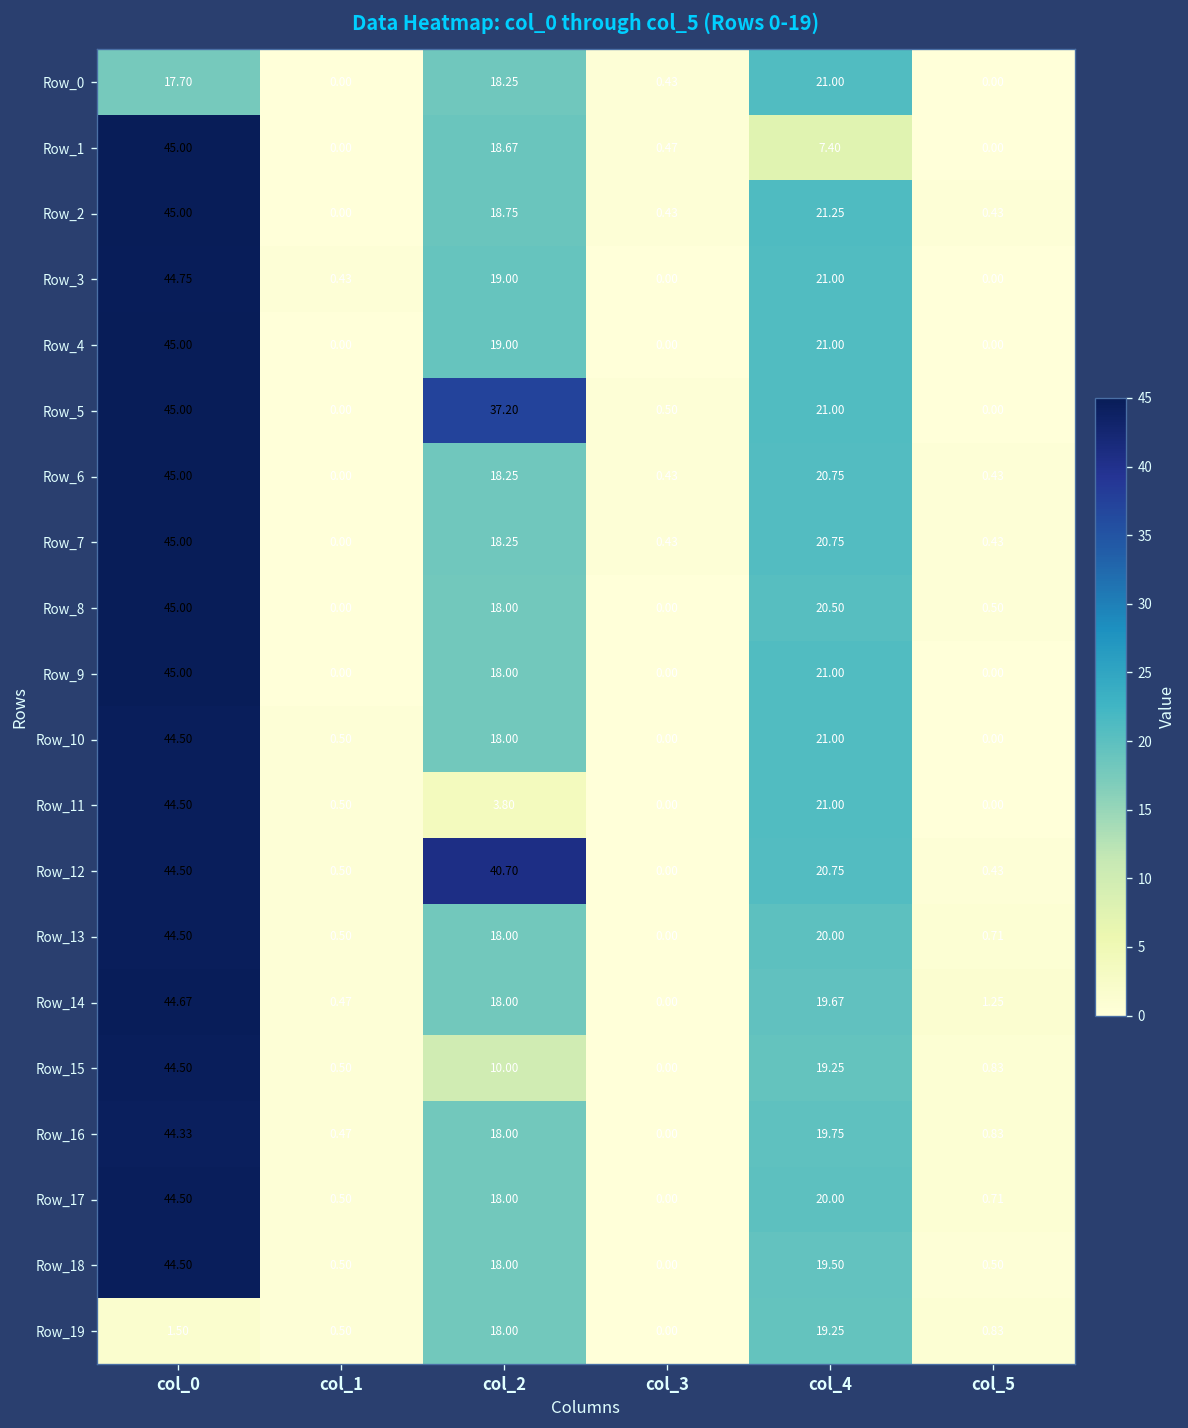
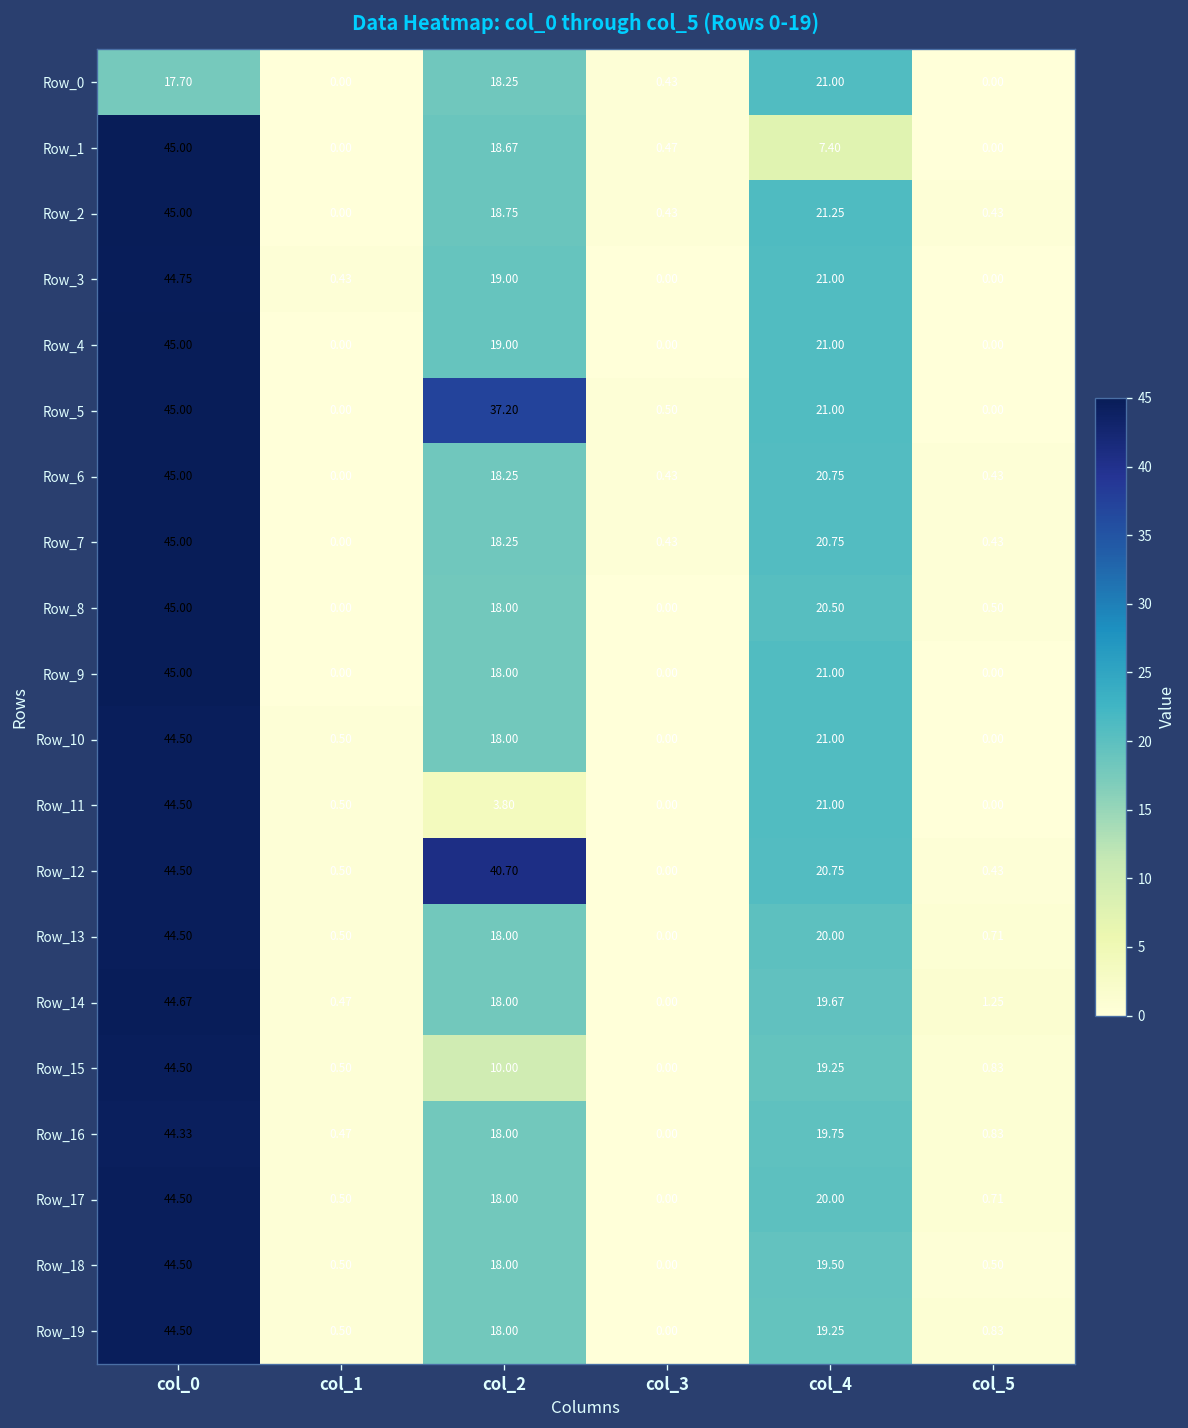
  {
    "Row_0": {
      "col_0": 17.70,
      "col_2": 18.25,
      "col_4": 21.00
    },
    "Row_1": {
      "col_0": 45.00,
      "col_2": 18.67,
      "col_4": 7.40
    },
    "Row_2": {
      "col_0": 45.00,
      "col_2": 18.75,
      "col_4": 21.25
    },
    "Row_3": {
      "col_0": 44.75,
      "col_2": 19.00,
      "col_4": 21.00
    },
    "Row_4": {
      "col_0": 45.00,
      "col_2": 19.00,
      "col_4": 21.00
    },
    "Row_5": {
      "col_0": 45.00,
      "col_2": 37.20,
      "col_4": 21.00
    },
    "Row_6": {
      "col_0": 45.00,
      "col_2": 18.25,
      "col_4": 20.75
    },
    "Row_7": {
      "col_0": 45.00,
      "col_2": 18.25,
      "col_4": 20.75
    },
    "Row_8": {
      "col_0": 45.00,
      "col_2": 18.00,
      "col_4": 20.50
    },
    "Row_9": {
      "col_0": 45.00,
      "col_2": 18.00,
      "col_4": 21.00
    },
    "Row_10": {
      "col_0": 44.50,
      "col_2": 18.00,
      "col_4": 21.00
    },
    "Row_11": {
      "col_0": 44.50,
      "col_2": 3.80,
      "col_4": 21.00
    },
    "Row_12": {
      "col_0": 44.50,
      "col_2": 40.70,
      "col_4": 20.75
    },
    "Row_13": {
      "col_0": 44.50,
      "col_2": 18.00,
      "col_4": 20.00
    },
    "Row_14": {
      "col_0": 44.67,
      "col_2": 18.00,
      "col_4": 19.67
    },
    "Row_15": {
      "col_0": 44.50,
      "col_2": 10.00,
      "col_4": 19.25
    },
    "Row_16": {
      "col_0": 44.33,
      "col_2": 18.00,
      "col_4": 19.75
    },
    "Row_17": {
      "col_0": 44.50,
      "col_2": 18.00,
      "col_4": 20.00
    },
    "Row_18": {
      "col_0": 44.50,
      "col_2": 18.00,
      "col_4": 19.50
    },
    "Row_19": {
-     "col_0": 1.50,
+     "col_0": 44.50,
      "col_2": 18.00,
      "col_4": 19.25
    }
  }
